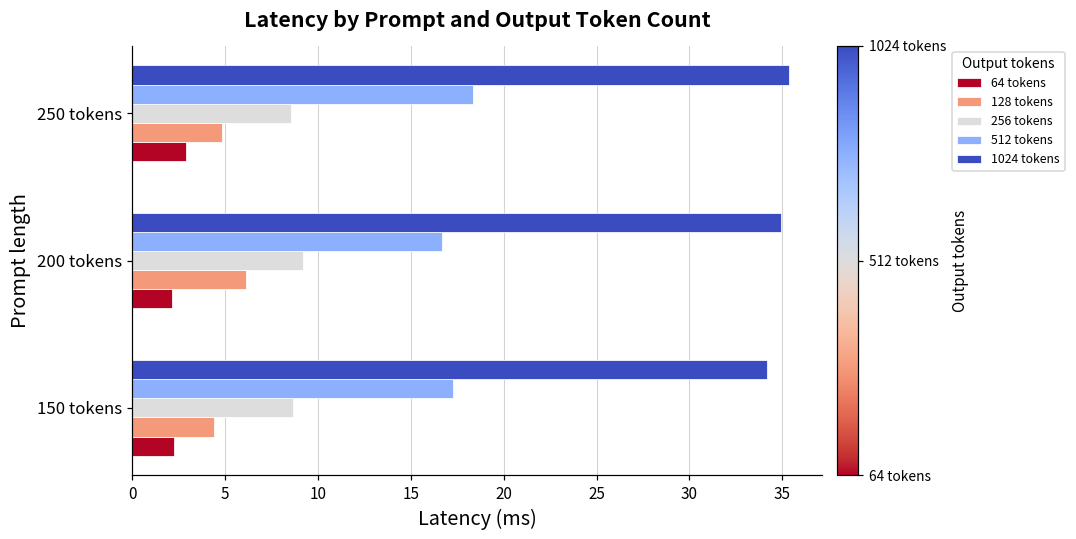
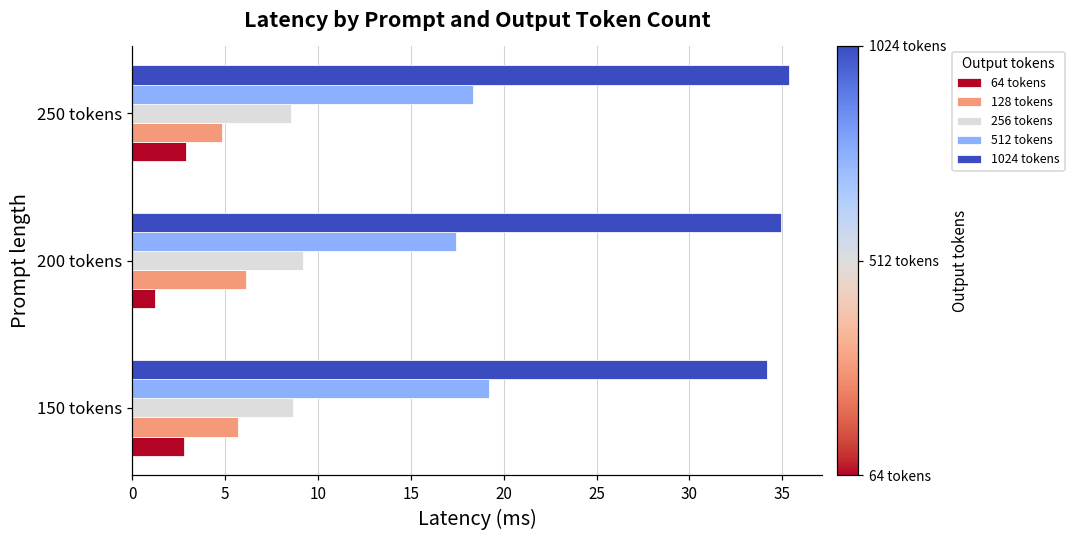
  {
    "64 tokens": {
      "250 tokens": 2.9,
-     "200 tokens": 2.1,
-     "150 tokens": 2.2
+     "200 tokens": 1.2,
+     "150 tokens": 2.8
    },
    "128 tokens": {
      "250 tokens": 4.8,
      "200 tokens": 6.1,
-     "150 tokens": 4.4
+     "150 tokens": 5.7
    },
    "256 tokens": {
      "250 tokens": 8.6,
      "200 tokens": 9.2,
      "150 tokens": 8.6
    },
    "512 tokens": {
      "250 tokens": 18.4,
-     "200 tokens": 16.7,
-     "150 tokens": 17.2
+     "200 tokens": 17.4,
+     "150 tokens": 19.2
    },
    "1024 tokens": {
      "250 tokens": 35.4,
      "200 tokens": 34.9,
      "150 tokens": 34.2
    }
  }
